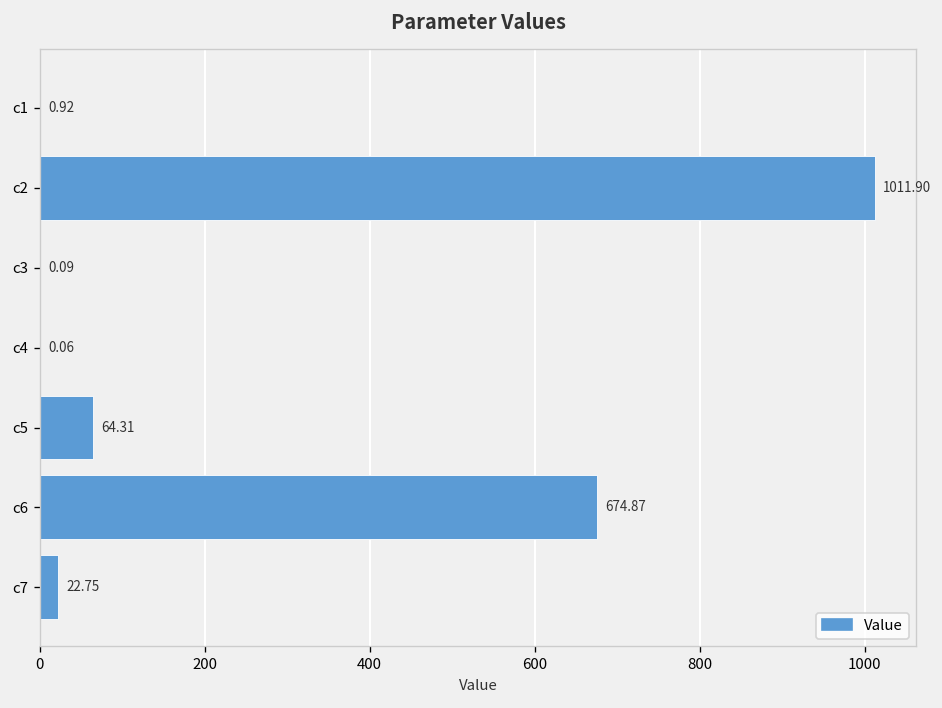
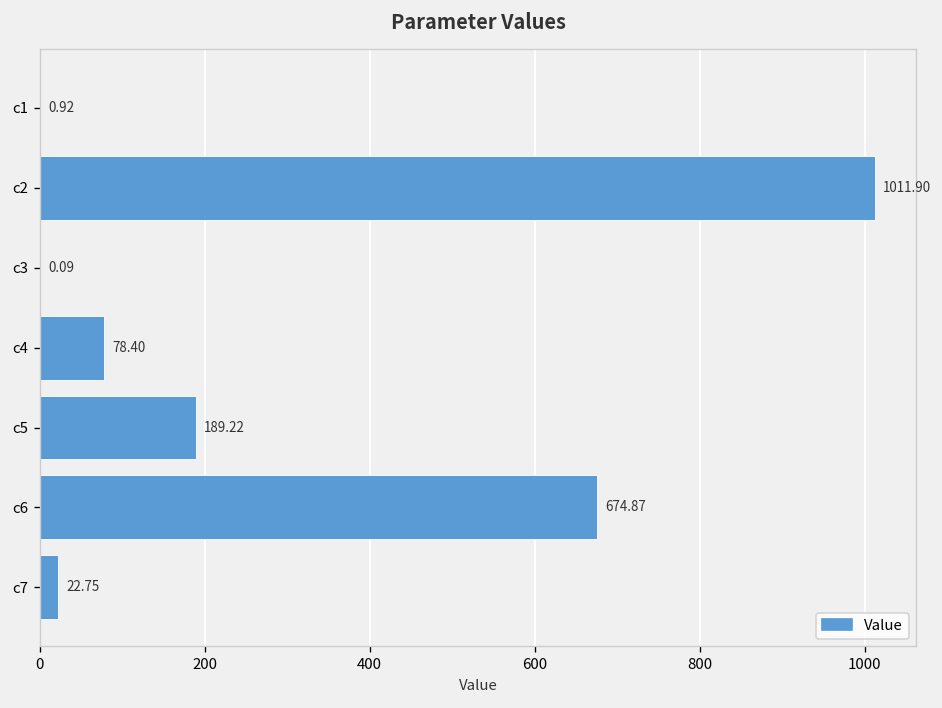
  {
    "c1": 0.92,
    "c2": 1011.90,
    "c3": 0.09,
-   "c4": 0.06,
-   "c5": 64.31,
+   "c4": 78.40,
+   "c5": 189.22,
    "c6": 674.87,
    "c7": 22.75
  }
